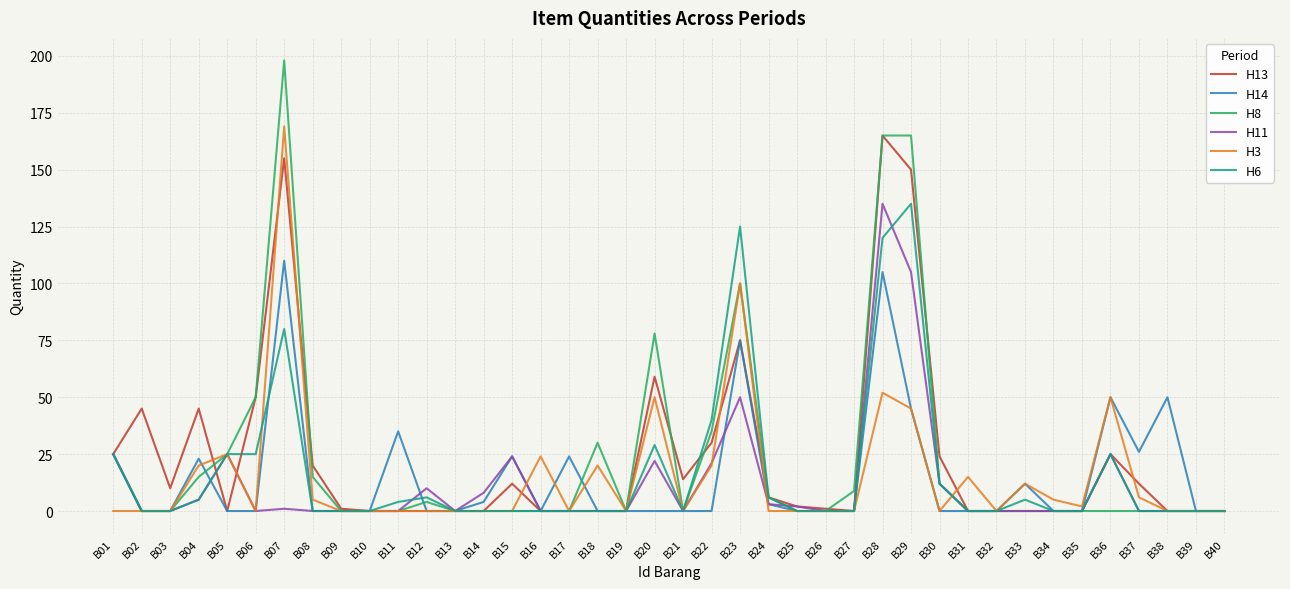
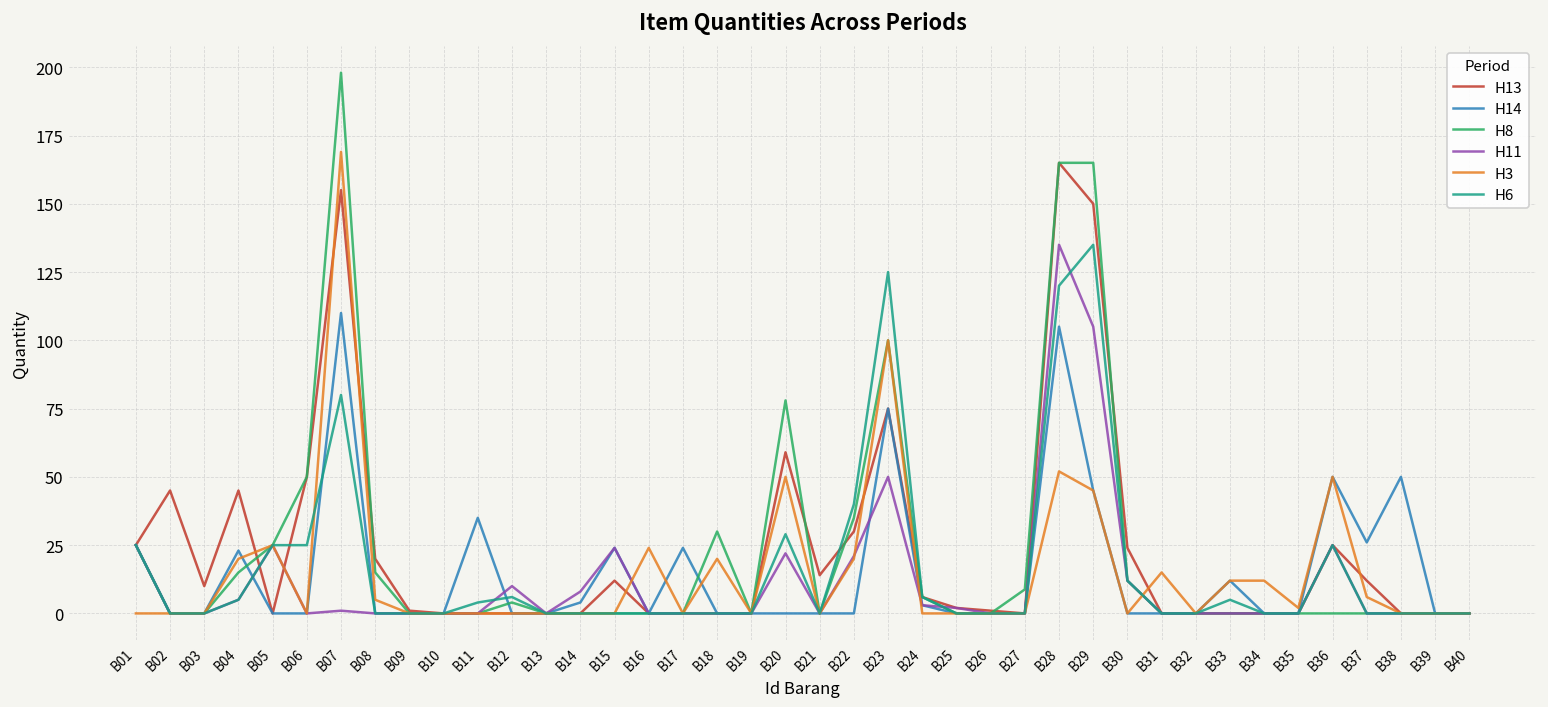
  {
    "H13": {
      "B02": 45,
      "B03": 10,
      "B04": 45,
      "B07": 155,
      "B08": 20,
      "B15": 12,
      "B20": 59,
      "B21": 14,
      "B22": 30,
      "B29": 150,
      "B30": 24,
      "B37": 12
    },
    "H14": {
      "B04": 23,
      "B07": 110,
      "B11": 35,
      "B14": 4,
      "B17": 24,
      "B20": 0,
      "B22": 0,
      "B28": 105,
      "B37": 26,
      "B38": 50
    },
    "H11": {
      "B07": 1,
      "B12": 10,
      "B14": 8,
      "B20": 22,
      "B23": 50,
      "B28": 135,
      "B29": 105
    },
    "H3": {
      "B01": 0,
      "B04": 20,
      "B07": 169,
      "B08": 5,
      "B16": 24,
      "B18": 20,
      "B20": 50,
      "B24": 0,
      "B28": 52,
      "B31": 15,
-     "B34": 5,
+     "B34": 12,
      "B35": 2,
      "B37": 6
    }
  }
